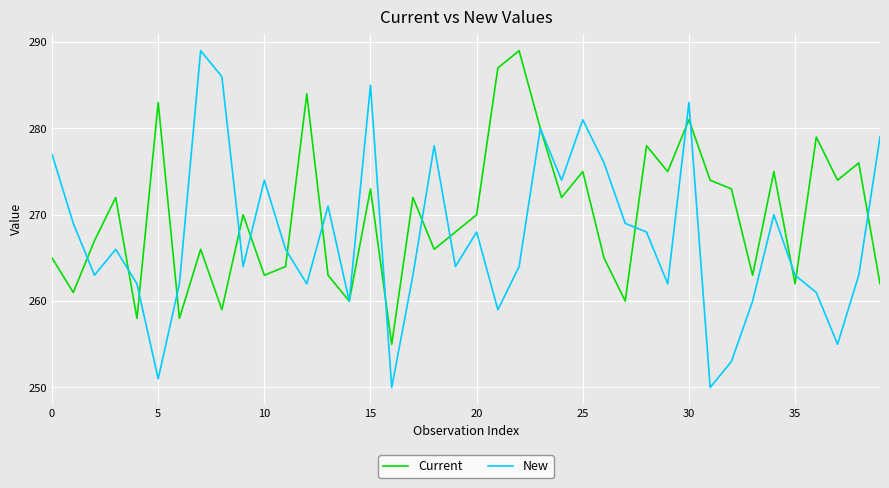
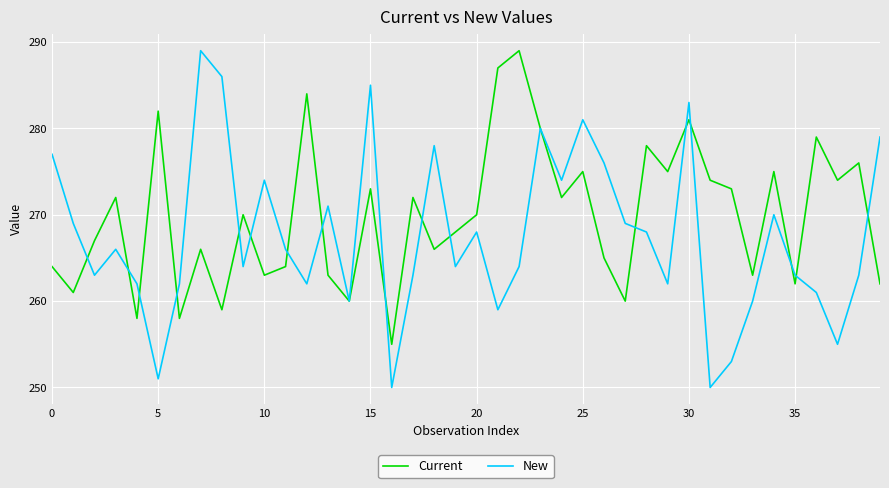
  {
    "Current": {
-     "0": 265,
-     "5": 283,
+     "0": 264,
+     "5": 282,
      "10": 263,
      "15": 273,
      "20": 270,
      "25": 275,
      "30": 281,
      "35": 262
    },
    "New": {
      "0": 277,
      "5": 251,
      "10": 274,
      "15": 285,
      "20": 268,
      "25": 281,
      "30": 283,
      "35": 263
    }
  }
